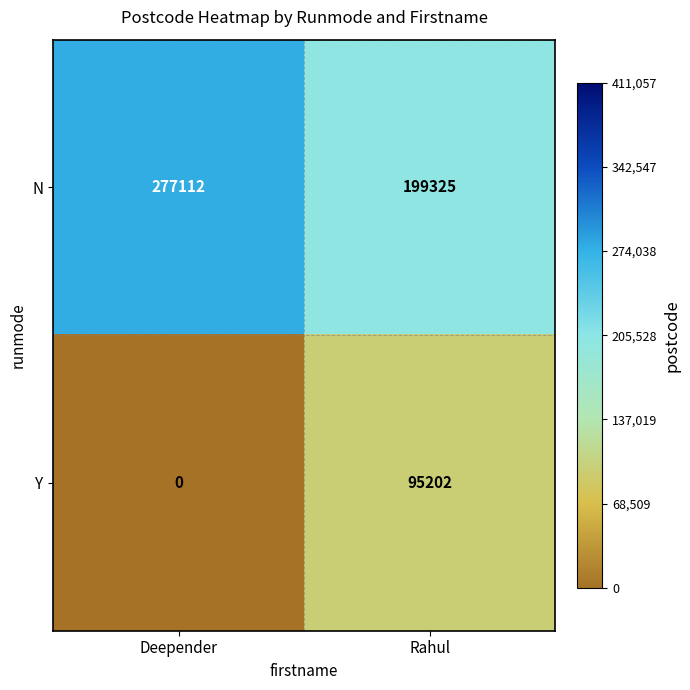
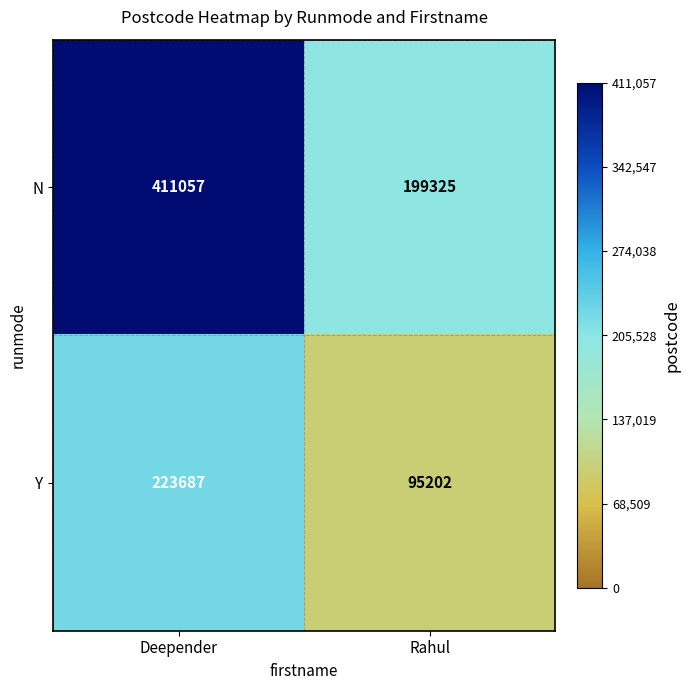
  {
    "N": {
-     "Deepender": 277112,
+     "Deepender": 411057,
      "Rahul": 199325
    },
    "Y": {
-     "Deepender": 0,
+     "Deepender": 223687,
      "Rahul": 95202
    }
  }
